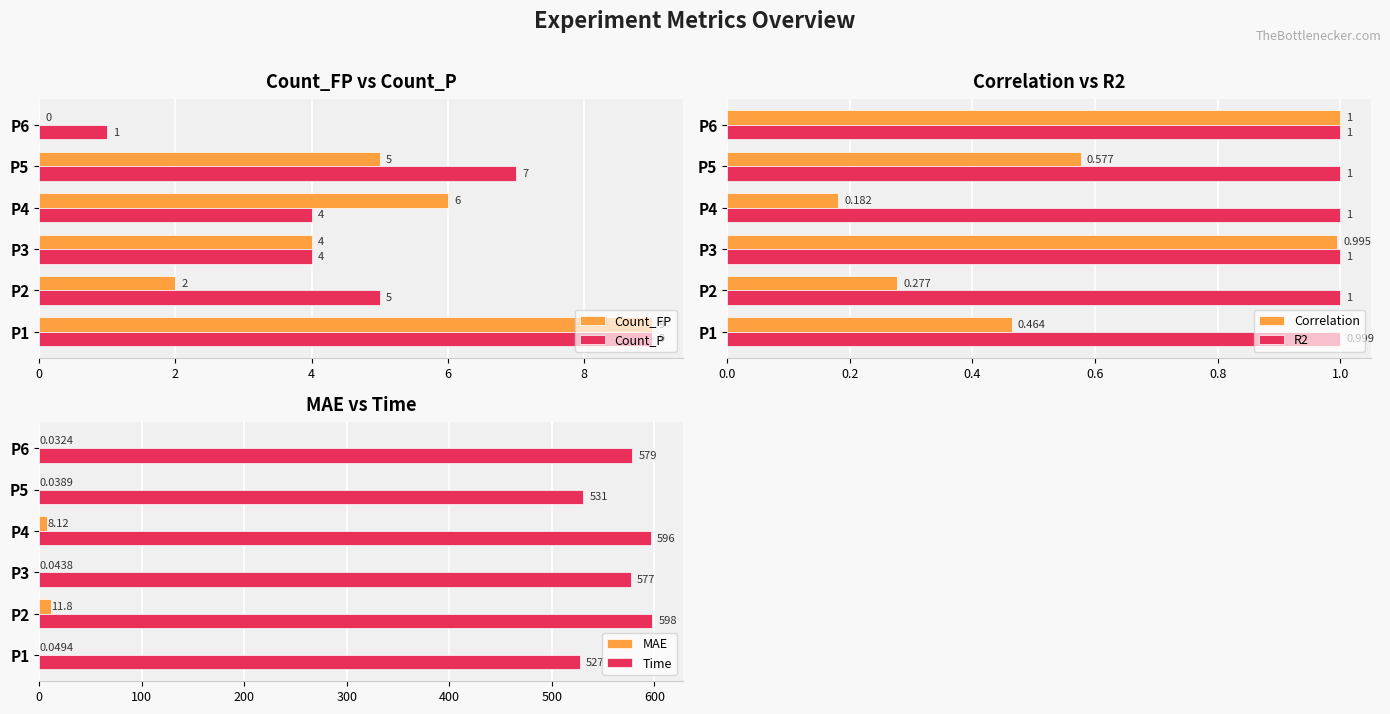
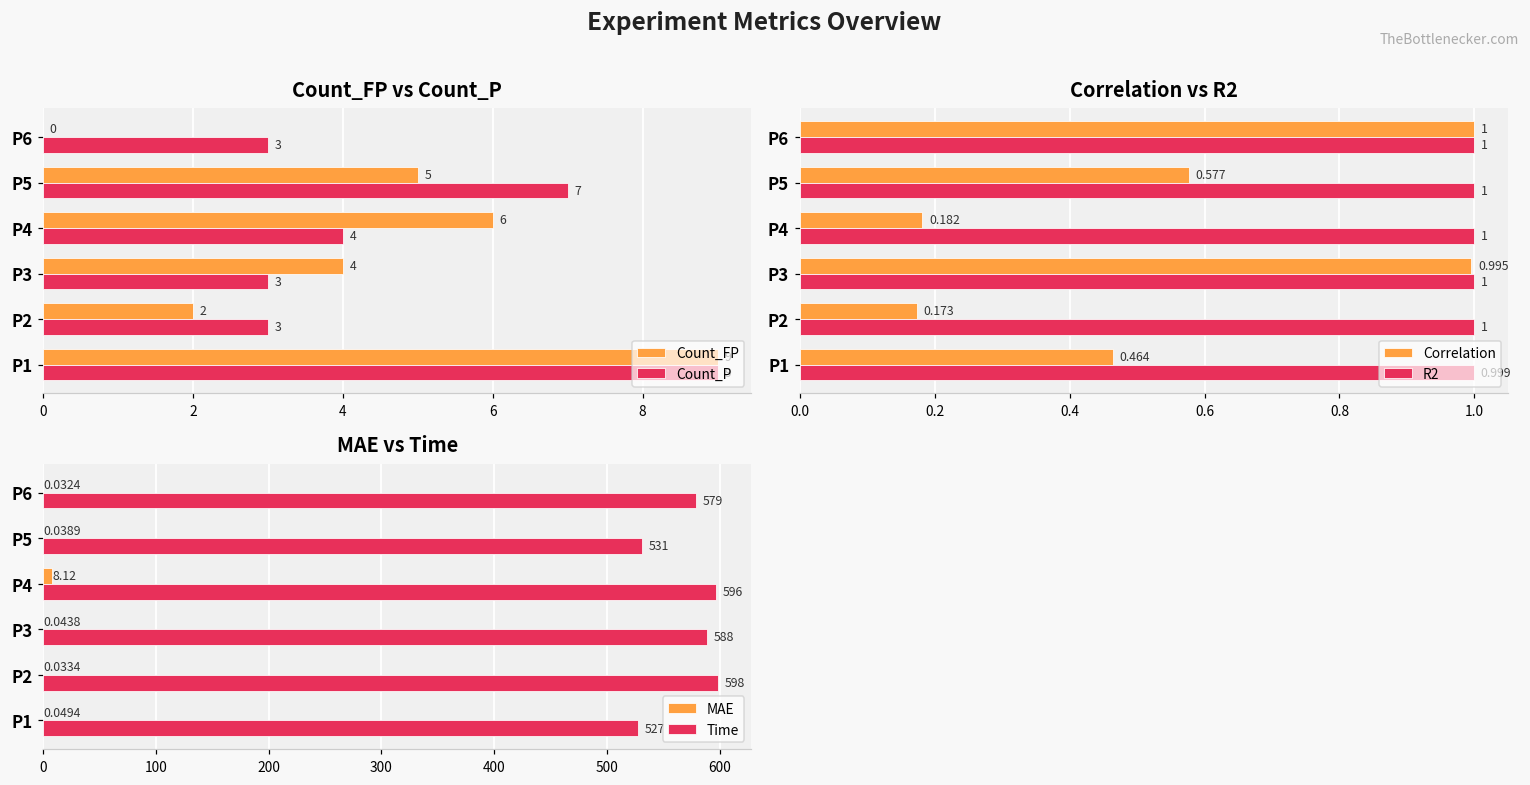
  {
    "Count_FP vs Count_P": {
      "Count_FP": {
        "P6": 0,
        "P5": 5,
        "P4": 6,
        "P3": 4,
        "P2": 2
      },
      "Count_P": {
-       "P6": 1,
+       "P6": 3,
        "P5": 7,
        "P4": 4,
-       "P3": 4,
-       "P2": 5
+       "P3": 3,
+       "P2": 3
      }
    },
    "Correlation vs R2": {
      "Correlation": {
        "P6": 1,
        "P5": 0.577,
        "P4": 0.182,
        "P3": 0.995,
-       "P2": 0.277,
+       "P2": 0.173,
        "P1": 0.464
      },
      "R2": {
        "P6": 1,
        "P5": 1,
        "P4": 1,
        "P3": 1,
        "P2": 1
      }
    },
    "MAE vs Time": {
      "MAE": {
        "P6": 0.0324,
        "P5": 0.0389,
        "P4": 8.12,
        "P3": 0.0438,
-       "P2": 11.8,
+       "P2": 0.0334,
        "P1": 0.0494
      },
      "Time": {
        "P6": 579,
        "P5": 531,
        "P4": 596,
-       "P3": 577,
+       "P3": 588,
        "P2": 598
      }
    }
  }
